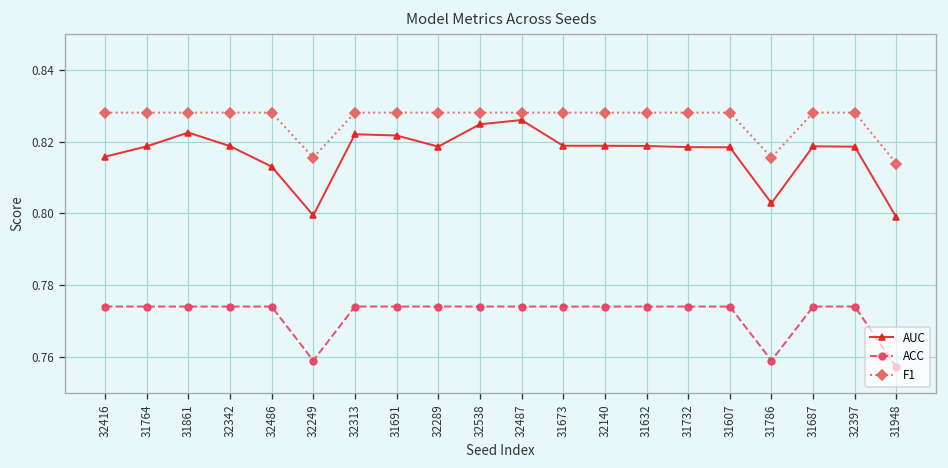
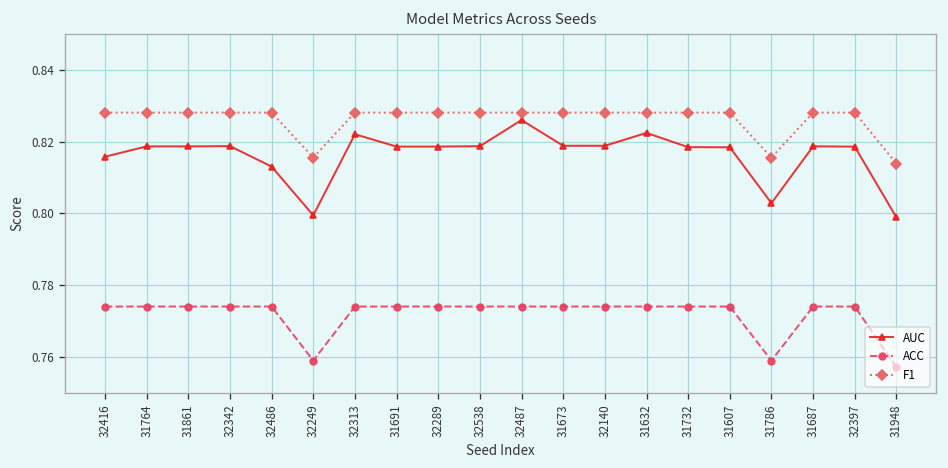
  {
    "AUC": {
      "32416": 0.816,
      "31764": 0.819,
-     "31861": 0.823,
+     "31861": 0.819,
      "32342": 0.819,
      "32486": 0.813,
      "32249": 0.799,
      "32313": 0.822,
-     "31691": 0.822,
+     "31691": 0.819,
      "32289": 0.819,
-     "32538": 0.825,
+     "32538": 0.819,
      "32487": 0.826,
      "31673": 0.819,
      "32140": 0.819,
-     "31632": 0.819,
+     "31632": 0.822,
      "31732": 0.818,
      "31607": 0.818,
      "31786": 0.803,
      "31687": 0.819,
      "32397": 0.819,
      "31948": 0.799
    }
  }
